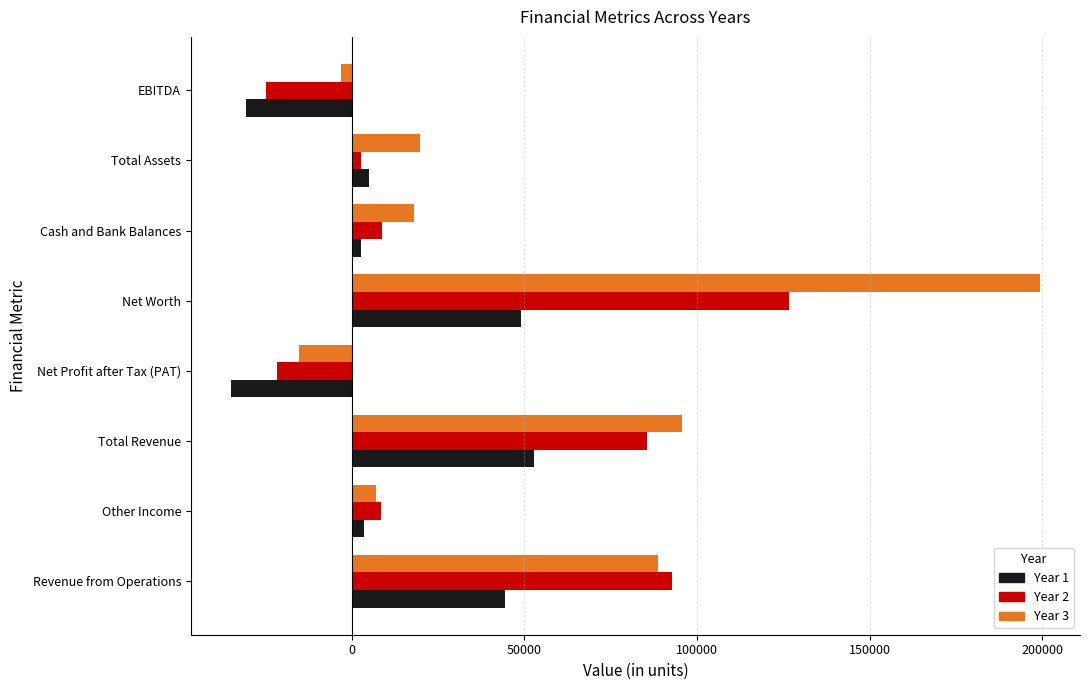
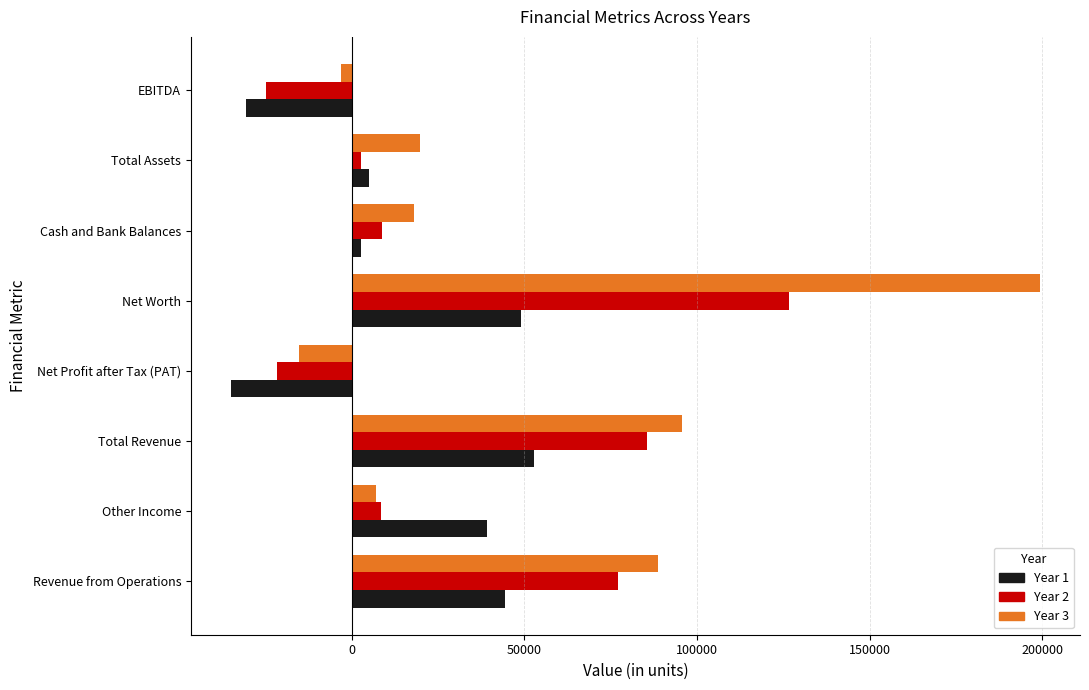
  {
    "Year 1": {
      "EBITDA": -31000,
      "Total Assets": 5000,
      "Cash and Bank Balances": 3000,
      "Net Worth": 49000,
      "Net Profit after Tax (PAT)": -35000,
      "Total Revenue": 53000,
-     "Other Income": 4000,
+     "Other Income": 39000,
      "Revenue from Operations": 45000
    },
    "Year 2": {
      "EBITDA": -25000,
      "Total Assets": 3000,
      "Cash and Bank Balances": 9000,
      "Net Worth": 127000,
      "Net Profit after Tax (PAT)": -21000,
      "Total Revenue": 86000,
      "Other Income": 8000,
-     "Revenue from Operations": 93000
+     "Revenue from Operations": 77000
    },
    "Year 3": {
      "EBITDA": -3000,
      "Total Assets": 20000,
      "Cash and Bank Balances": 18000,
      "Net Worth": 199000,
      "Net Profit after Tax (PAT)": -15000,
      "Total Revenue": 96000,
      "Other Income": 7000,
      "Revenue from Operations": 89000
    }
  }
